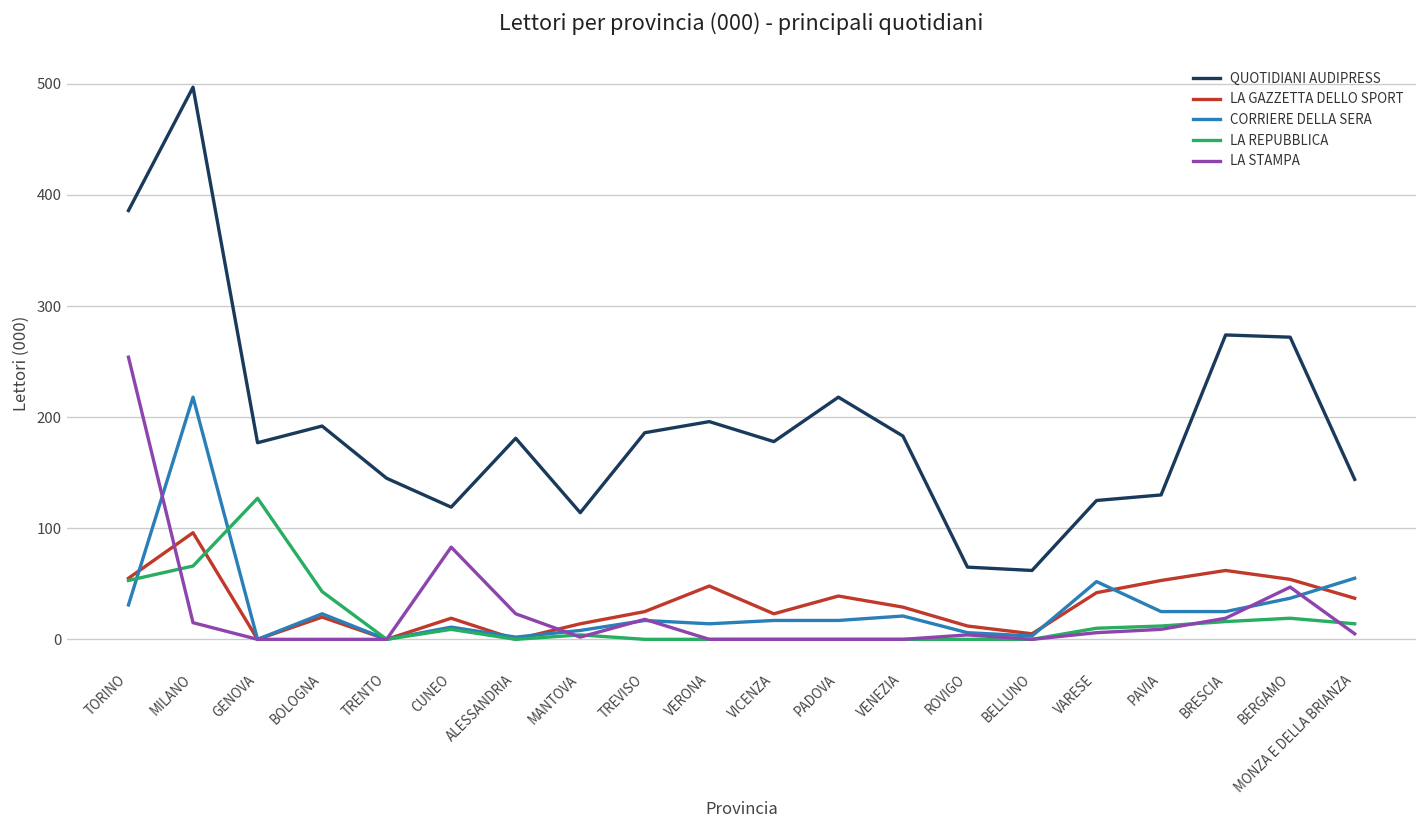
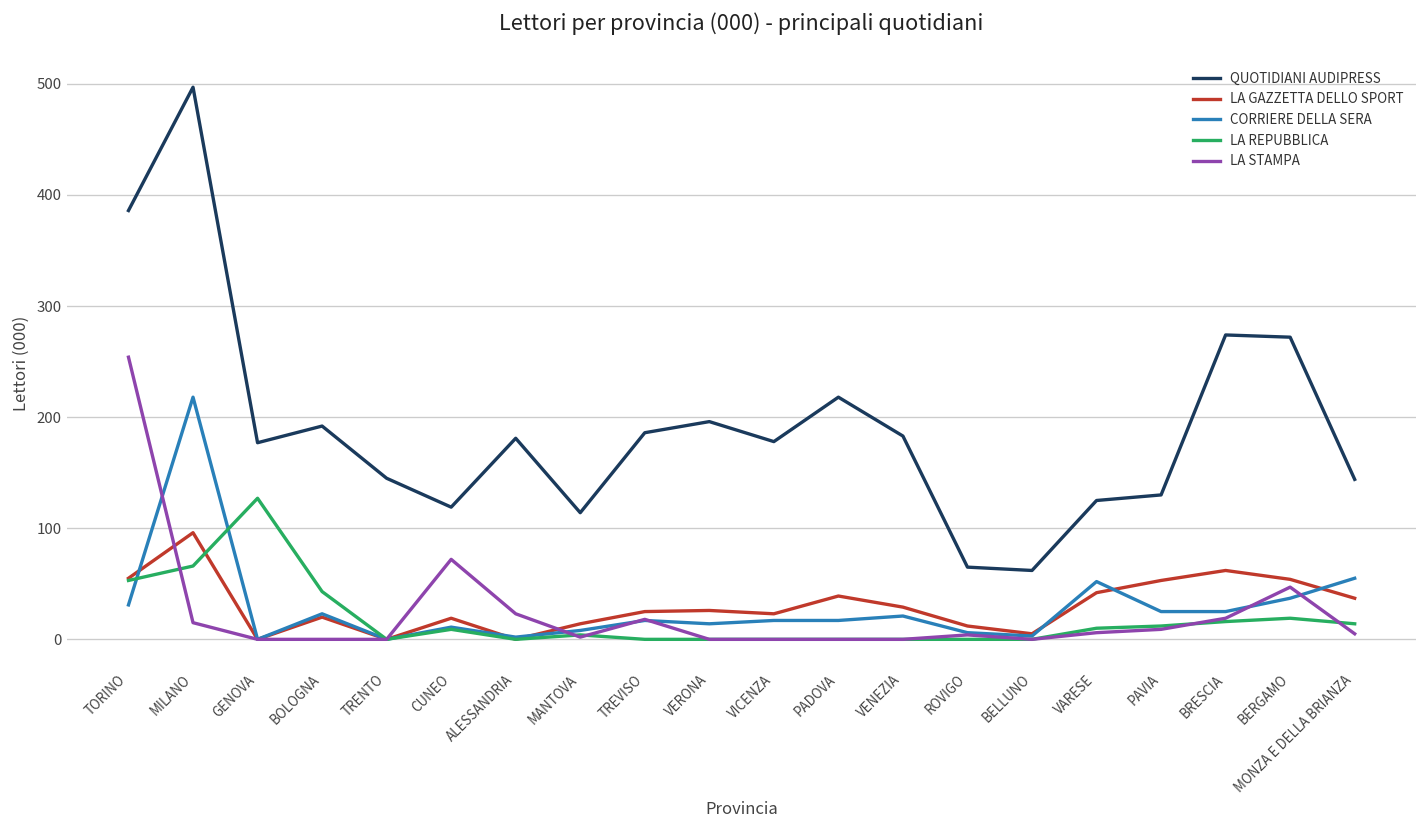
  {
    "QUOTIDIANI AUDIPRESS": {
      "TORINO": 390,
      "MILANO": 500,
      "GENOVA": 180,
      "BOLOGNA": 190,
      "TRENTO": 150,
      "CUNEO": 120,
      "ALESSANDRIA": 180,
      "MANTOVA": 110,
      "TREVISO": 190,
      "VERONA": 200,
      "VICENZA": 180,
      "PADOVA": 220,
      "VENEZIA": 180,
      "ROVIGO": 70,
      "BELLUNO": 60,
      "VARESE": 130,
      "PAVIA": 130,
      "BRESCIA": 270,
      "BERGAMO": 270,
      "MONZA E DELLA BRIANZA": 140
    },
    "LA GAZZETTA DELLO SPORT": {
      "MILANO": 100,
      "BOLOGNA": 20,
      "CUNEO": 20,
      "MANTOVA": 10,
      "TREVISO": 30,
-     "VERONA": 50,
+     "VERONA": 30,
      "VICENZA": 20,
      "PADOVA": 40,
      "VENEZIA": 30,
      "ROVIGO": 10,
      "VARESE": 40,
      "PAVIA": 50,
      "BRESCIA": 60,
      "BERGAMO": 50,
      "MONZA E DELLA BRIANZA": 40
    },
    "CORRIERE DELLA SERA": {
      "TORINO": 30,
      "MILANO": 220,
      "BOLOGNA": 20,
      "MANTOVA": 10,
      "VERONA": 10,
      "VICENZA": 20,
      "PADOVA": 20,
      "VENEZIA": 20,
      "VARESE": 50,
      "PAVIA": 30,
      "BRESCIA": 30,
      "BERGAMO": 40,
      "MONZA E DELLA BRIANZA": 60
    },
    "LA REPUBBLICA": {
      "MILANO": 70,
      "GENOVA": 130,
      "BOLOGNA": 40,
      "TREVISO": 0,
      "ROVIGO": 0,
      "VARESE": 10,
      "PAVIA": 10,
      "BRESCIA": 20,
      "BERGAMO": 20,
      "MONZA E DELLA BRIANZA": 10
    },
    "LA STAMPA": {
      "TORINO": 250,
      "MILANO": 20,
      "BOLOGNA": 0,
-     "CUNEO": 80,
+     "CUNEO": 70,
      "ALESSANDRIA": 20,
      "VARESE": 10,
      "PAVIA": 10,
      "BRESCIA": 20,
      "BERGAMO": 50,
      "MONZA E DELLA BRIANZA": 10
    }
  }
